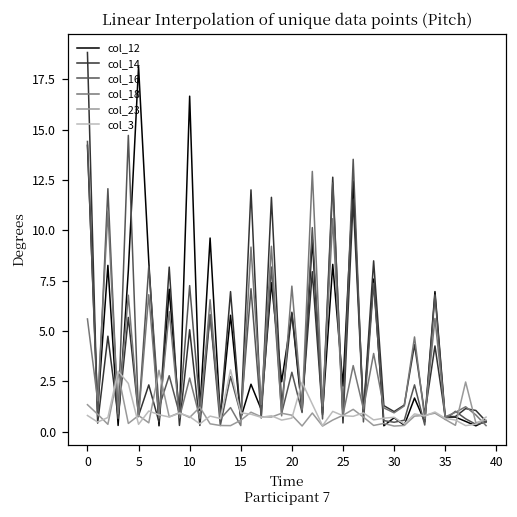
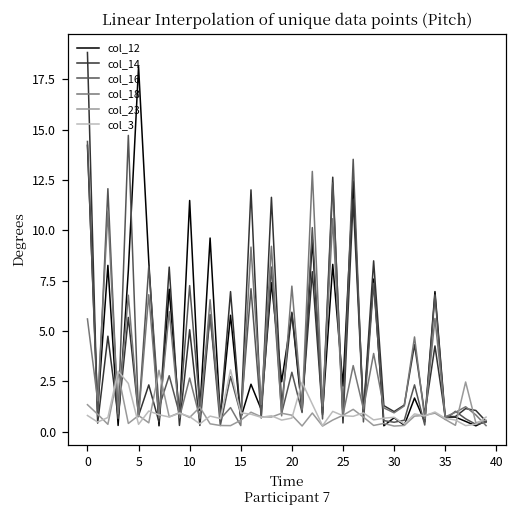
  {
    "col_12": {
      "0": 14.2,
      "5": 18.1,
-     "10": 16.7,
+     "10": 11.5,
      "25": 2.3
    }
  }
